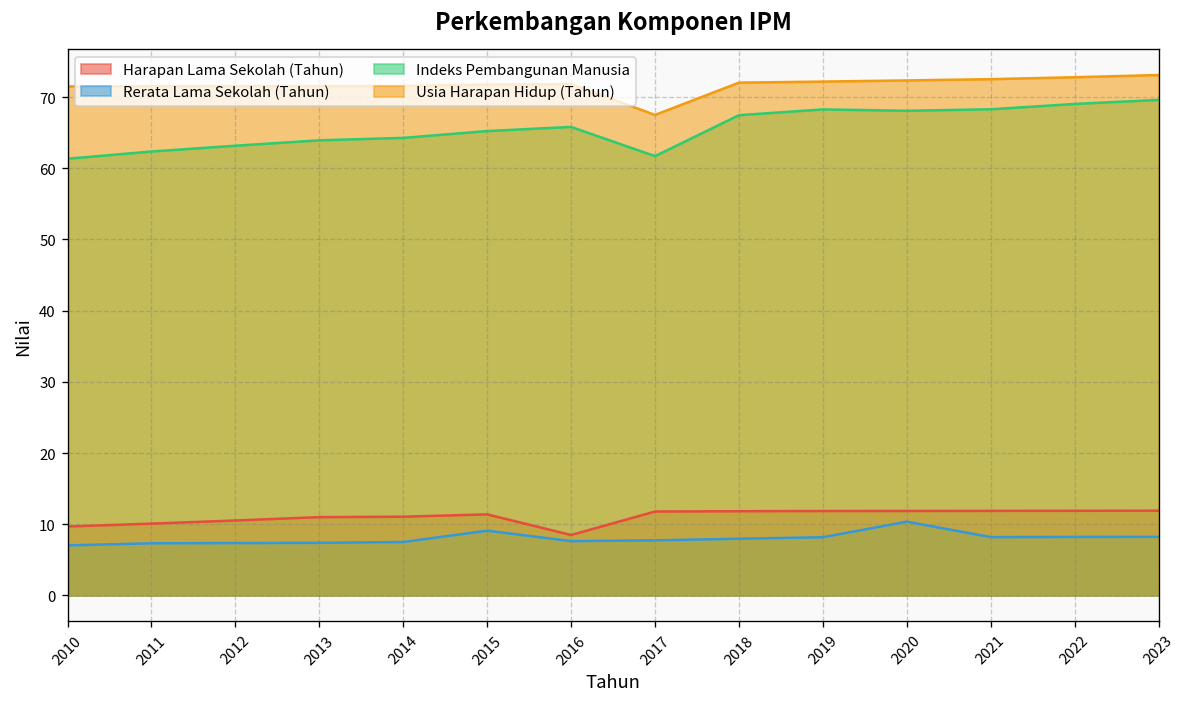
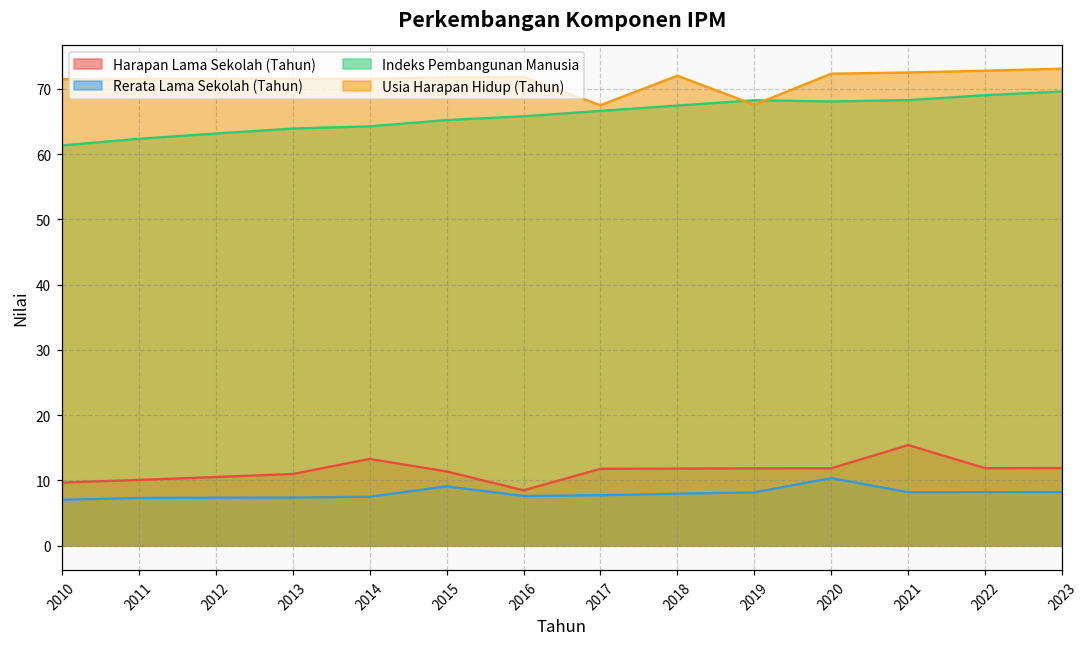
  {
    "Harapan Lama Sekolah (Tahun)": {
      "2010": 10,
      "2011": 10,
      "2012": 11,
      "2013": 11,
-     "2014": 11,
+     "2014": 13,
      "2015": 11,
      "2016": 8,
      "2017": 12,
      "2018": 12,
      "2019": 12,
      "2020": 12,
-     "2021": 12,
+     "2021": 15,
      "2022": 12,
      "2023": 12
    },
    "Rerata Lama Sekolah (Tahun)": {
      "2010": 7,
      "2011": 7,
      "2012": 7,
      "2013": 7,
      "2014": 8,
      "2015": 9,
      "2016": 8,
      "2017": 8,
      "2018": 8,
      "2019": 8,
      "2020": 10,
      "2021": 8,
      "2022": 8,
      "2023": 8
    },
    "Indeks Pembangunan Manusia": {
      "2010": 61,
      "2011": 62,
      "2012": 63,
      "2013": 64,
      "2014": 64,
      "2015": 65,
      "2016": 66,
-     "2017": 62,
+     "2017": 67,
      "2018": 67,
      "2019": 68,
      "2020": 68,
      "2021": 68,
      "2022": 69,
      "2023": 70
    },
    "Usia Harapan Hidup (Tahun)": {
      "2010": 72,
      "2017": 68,
      "2018": 72,
-     "2019": 72,
+     "2019": 68,
      "2020": 72,
      "2021": 73,
      "2022": 73,
      "2023": 73
    }
  }
